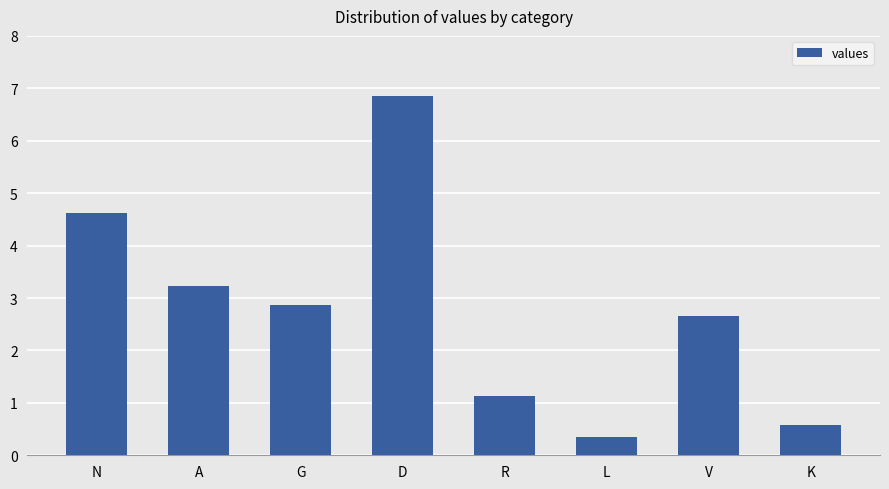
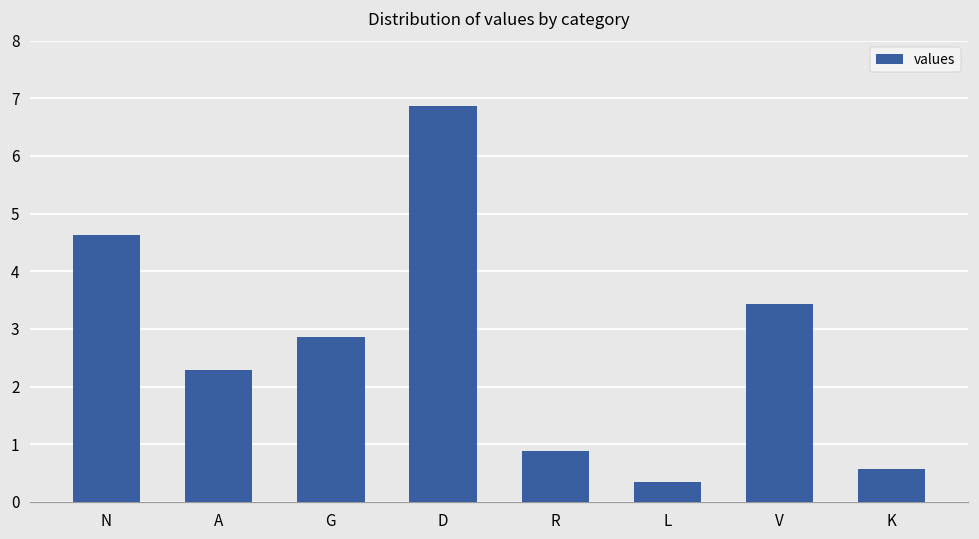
  {
    "N": 4.6,
-   "A": 3.2,
+   "A": 2.3,
    "G": 2.9,
    "D": 6.9,
-   "R": 1.1,
+   "R": 0.9,
    "L": 0.3,
-   "V": 2.7,
+   "V": 3.4,
    "K": 0.6
  }
